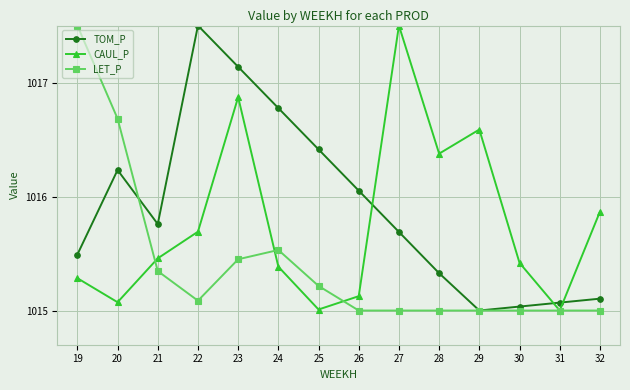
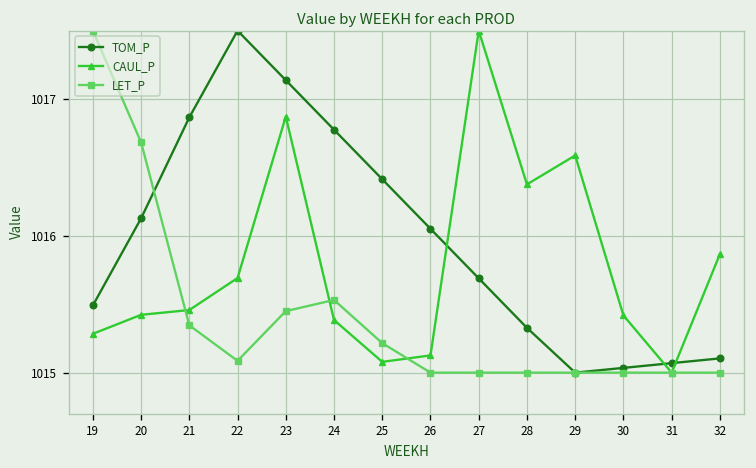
  {
    "TOM_P": {
      "19": 1015.49,
-     "20": 1016.23,
-     "21": 1015.76,
+     "20": 1016.13,
+     "21": 1016.87,
      "22": 1017.50,
      "23": 1017.14,
      "24": 1016.78,
      "25": 1016.41,
      "26": 1016.05,
      "27": 1015.69,
      "28": 1015.33,
      "30": 1015.03,
      "31": 1015.07,
      "32": 1015.10
    },
    "CAUL_P": {
      "19": 1015.28,
-     "20": 1015.07,
+     "20": 1015.42,
      "21": 1015.46,
      "22": 1015.69,
      "23": 1016.87,
      "24": 1015.38,
-     "25": 1015.01,
+     "25": 1015.08,
      "26": 1015.13,
      "27": 1017.50,
      "28": 1016.38,
      "29": 1016.59,
      "30": 1015.42,
      "32": 1015.87
    },
    "LET_P": {
      "19": 1017.50,
      "20": 1016.68,
      "21": 1015.35,
      "22": 1015.09,
      "23": 1015.45,
      "24": 1015.53,
      "25": 1015.22,
      "26": 1015.00,
      "27": 1015.00,
      "28": 1015.00,
      "30": 1015.00,
      "32": 1015.00
    }
  }
